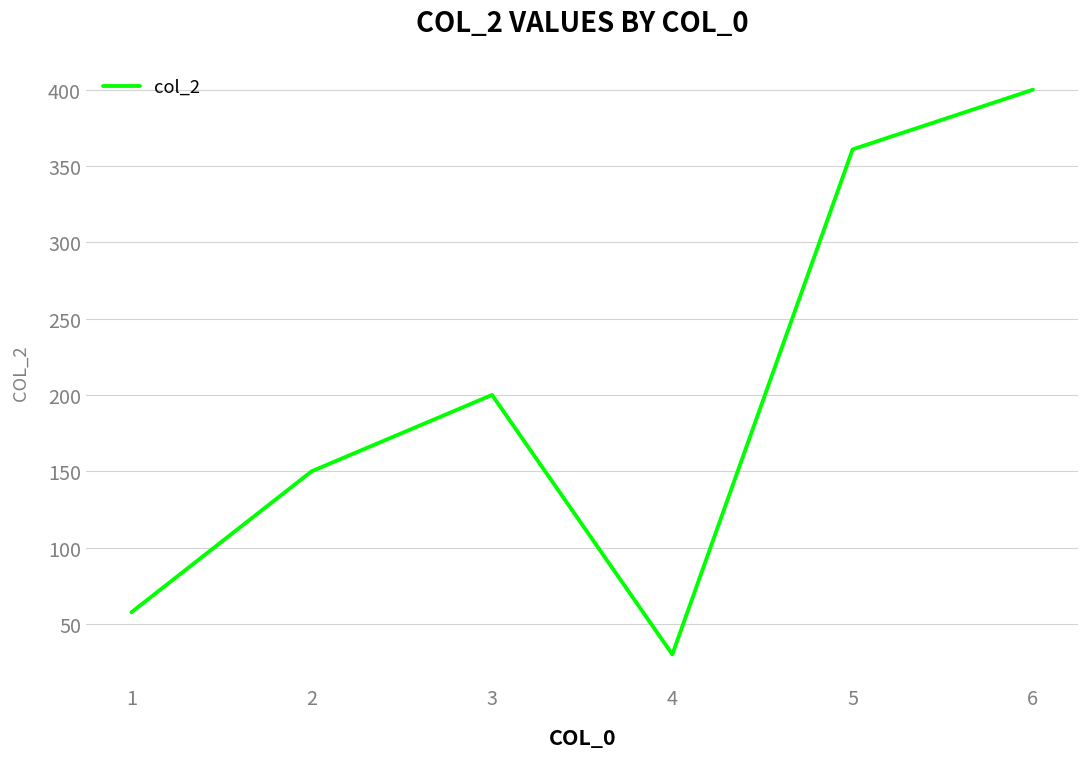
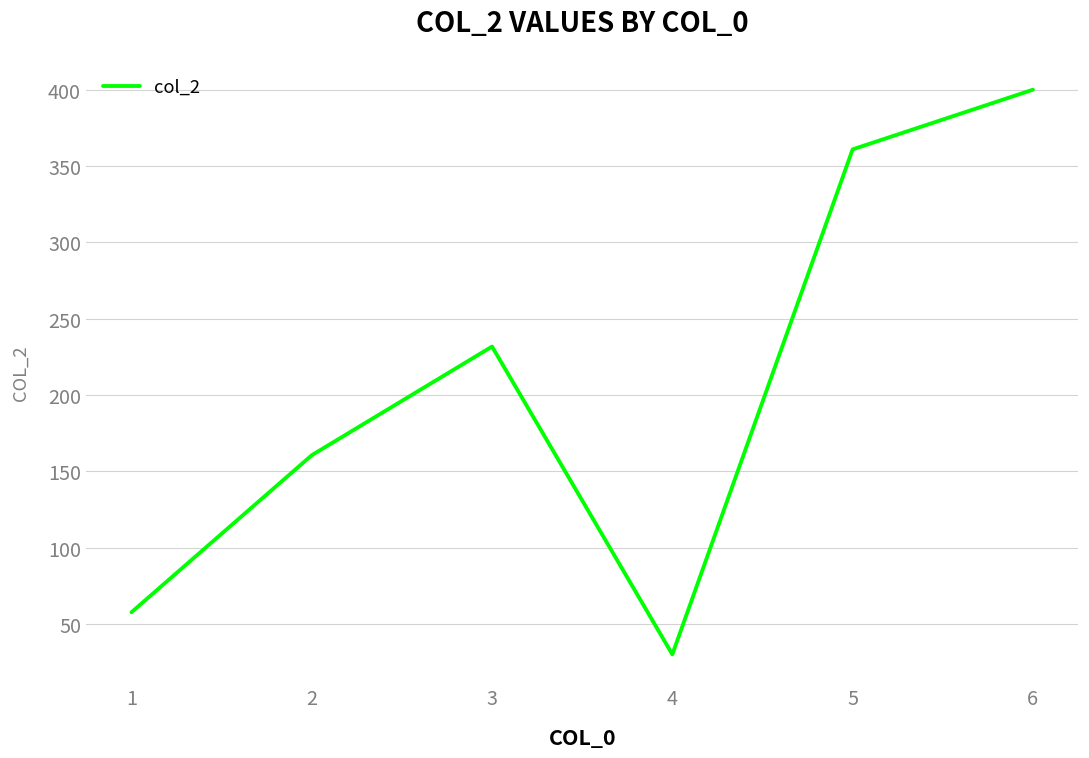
  {
    "1": 58,
-   "2": 150,
-   "3": 200,
+   "2": 161,
+   "3": 232,
    "4": 30,
    "5": 361,
    "6": 400
  }
